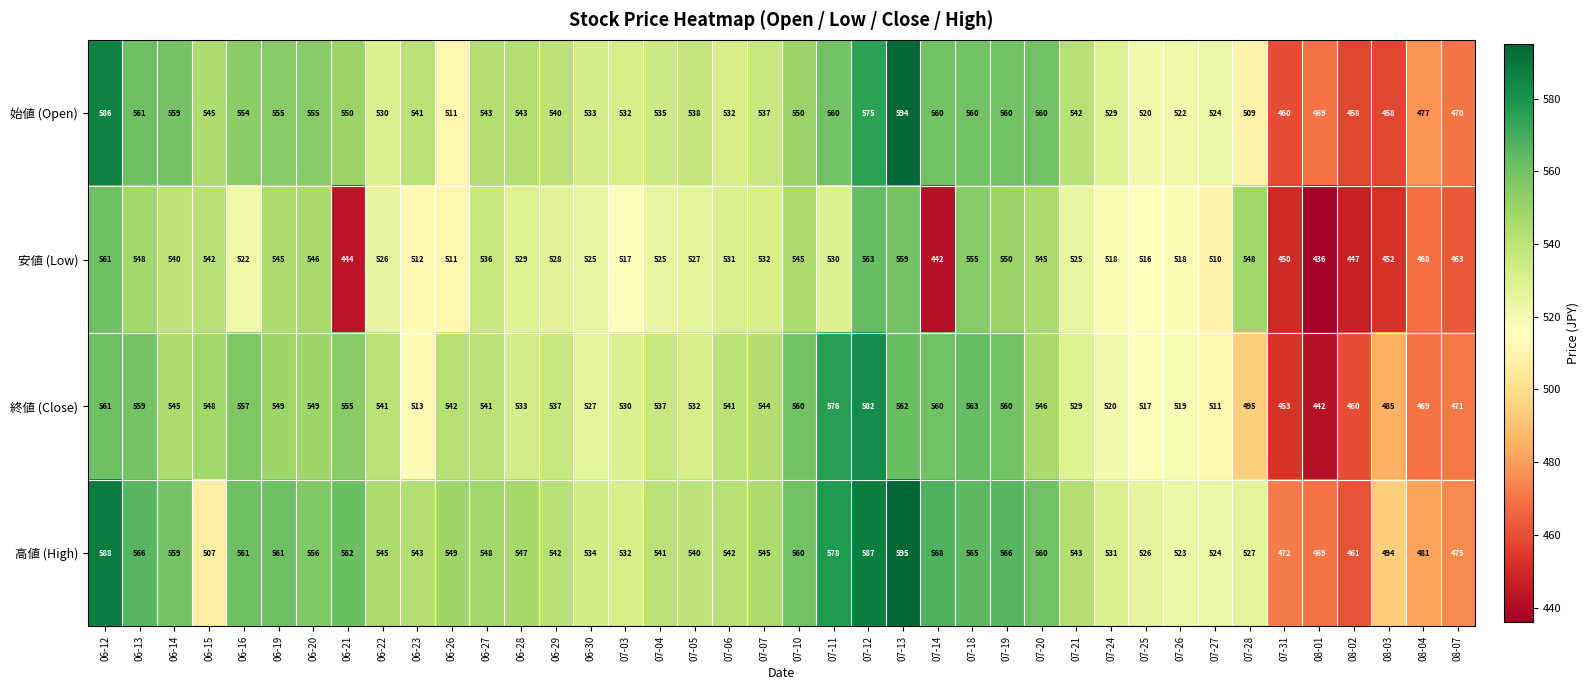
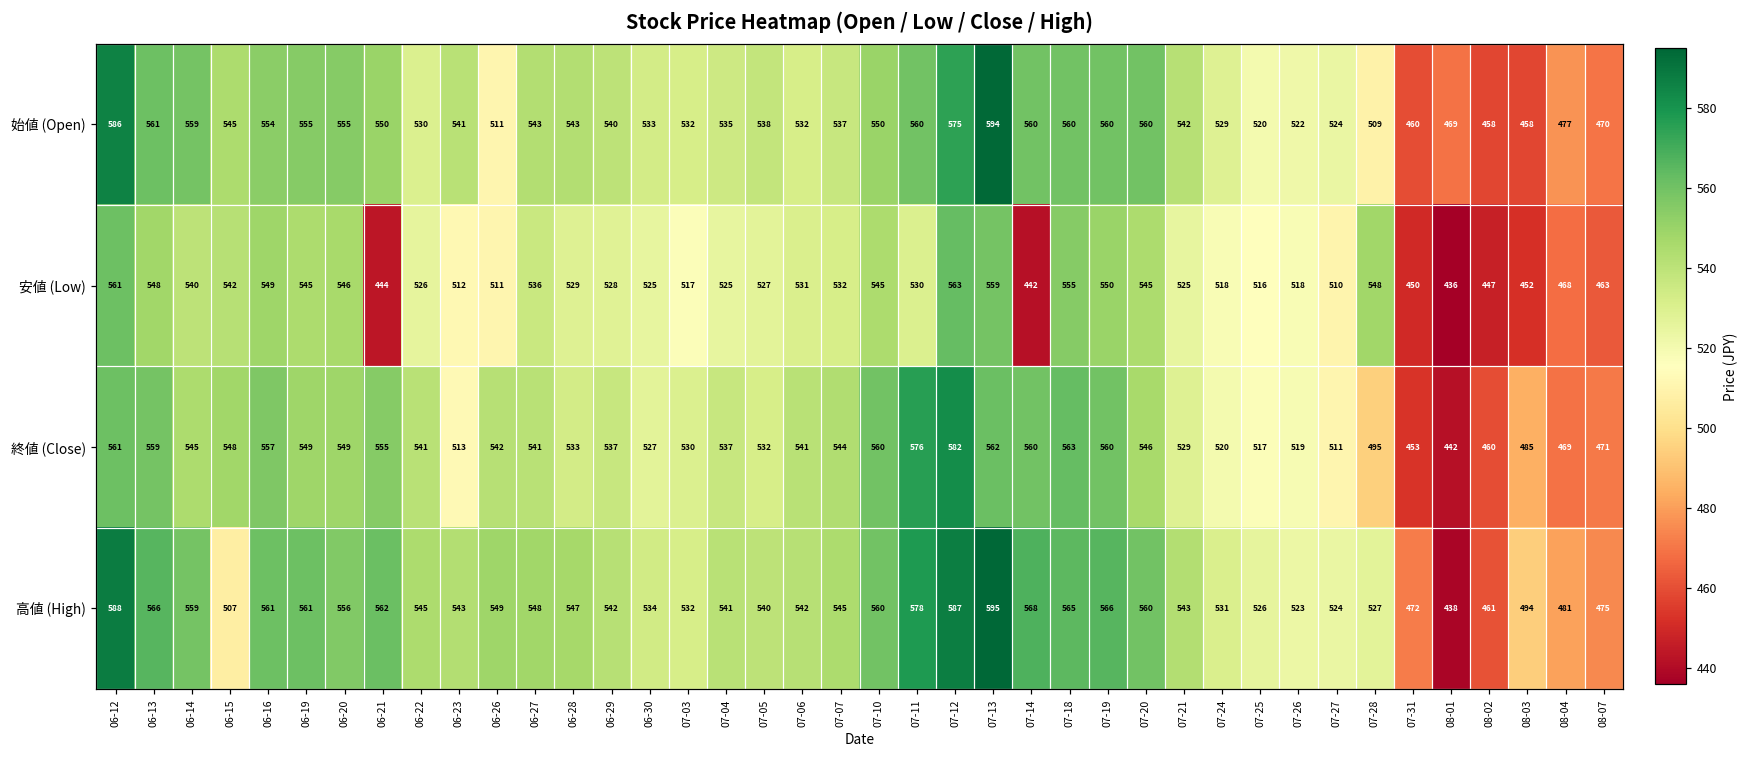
  {
    "始値 (Open)": {
      "06-12": 586,
      "06-13": 561,
      "06-14": 559,
      "06-15": 545,
      "06-16": 554,
      "06-19": 555,
      "06-20": 555,
      "06-21": 550,
      "06-22": 530,
      "06-23": 541,
      "06-26": 511,
      "06-27": 543,
      "06-28": 543,
      "06-29": 540,
      "06-30": 533,
      "07-03": 532,
      "07-04": 535,
      "07-05": 538,
      "07-06": 532,
      "07-07": 537,
      "07-10": 550,
      "07-11": 560,
      "07-12": 575,
      "07-13": 594,
      "07-14": 560,
      "07-18": 560,
      "07-19": 560,
      "07-20": 560,
      "07-21": 542,
      "07-24": 529,
      "07-25": 520,
      "07-26": 522,
      "07-27": 524,
      "07-28": 509,
      "07-31": 460,
      "08-01": 469,
      "08-02": 458,
      "08-03": 458,
      "08-04": 477,
      "08-07": 470
    },
    "安値 (Low)": {
      "06-12": 561,
      "06-13": 548,
      "06-14": 540,
      "06-15": 542,
-     "06-16": 522,
+     "06-16": 549,
      "06-19": 545,
      "06-20": 546,
      "06-21": 444,
      "06-22": 526,
      "06-23": 512,
      "06-26": 511,
      "06-27": 536,
      "06-28": 529,
      "06-29": 528,
      "06-30": 525,
      "07-03": 517,
      "07-04": 525,
      "07-05": 527,
      "07-06": 531,
      "07-07": 532,
      "07-10": 545,
      "07-11": 530,
      "07-12": 563,
      "07-13": 559,
      "07-14": 442,
      "07-18": 555,
      "07-19": 550,
      "07-20": 545,
      "07-21": 525,
      "07-24": 518,
      "07-25": 516,
      "07-26": 518,
      "07-27": 510,
      "07-28": 548,
      "07-31": 450,
      "08-01": 436,
      "08-02": 447,
      "08-03": 452,
      "08-04": 468,
      "08-07": 463
    },
    "終値 (Close)": {
      "06-12": 561,
      "06-13": 559,
      "06-14": 545,
      "06-15": 548,
      "06-16": 557,
      "06-19": 549,
      "06-20": 549,
      "06-21": 555,
      "06-22": 541,
      "06-23": 513,
      "06-26": 542,
      "06-27": 541,
      "06-28": 533,
      "06-29": 537,
      "06-30": 527,
      "07-03": 530,
      "07-04": 537,
      "07-05": 532,
      "07-06": 541,
      "07-07": 544,
      "07-10": 560,
      "07-11": 576,
      "07-12": 582,
      "07-13": 562,
      "07-14": 560,
      "07-18": 563,
      "07-19": 560,
      "07-20": 546,
      "07-21": 529,
      "07-24": 520,
      "07-25": 517,
      "07-26": 519,
      "07-27": 511,
      "07-28": 495,
      "07-31": 453,
      "08-01": 442,
      "08-02": 460,
      "08-03": 485,
      "08-04": 469,
      "08-07": 471
    },
    "高値 (High)": {
      "06-12": 588,
      "06-13": 566,
      "06-14": 559,
      "06-15": 507,
      "06-16": 561,
      "06-19": 561,
      "06-20": 556,
      "06-21": 562,
      "06-22": 545,
      "06-23": 543,
      "06-26": 549,
      "06-27": 548,
      "06-28": 547,
      "06-29": 542,
      "06-30": 534,
      "07-03": 532,
      "07-04": 541,
      "07-05": 540,
      "07-06": 542,
      "07-07": 545,
      "07-10": 560,
      "07-11": 578,
      "07-12": 587,
      "07-13": 595,
      "07-14": 568,
      "07-18": 565,
      "07-19": 566,
      "07-20": 560,
      "07-21": 543,
      "07-24": 531,
      "07-25": 526,
      "07-26": 523,
      "07-27": 524,
      "07-28": 527,
      "07-31": 472,
-     "08-01": 469,
+     "08-01": 438,
      "08-02": 461,
      "08-03": 494,
      "08-04": 481,
      "08-07": 475
    }
  }
